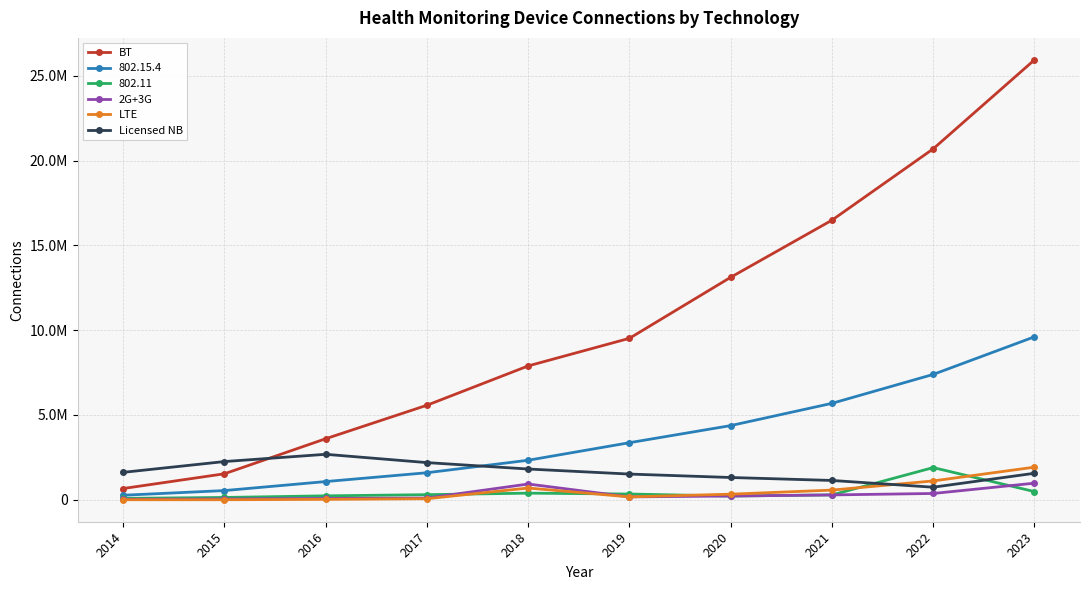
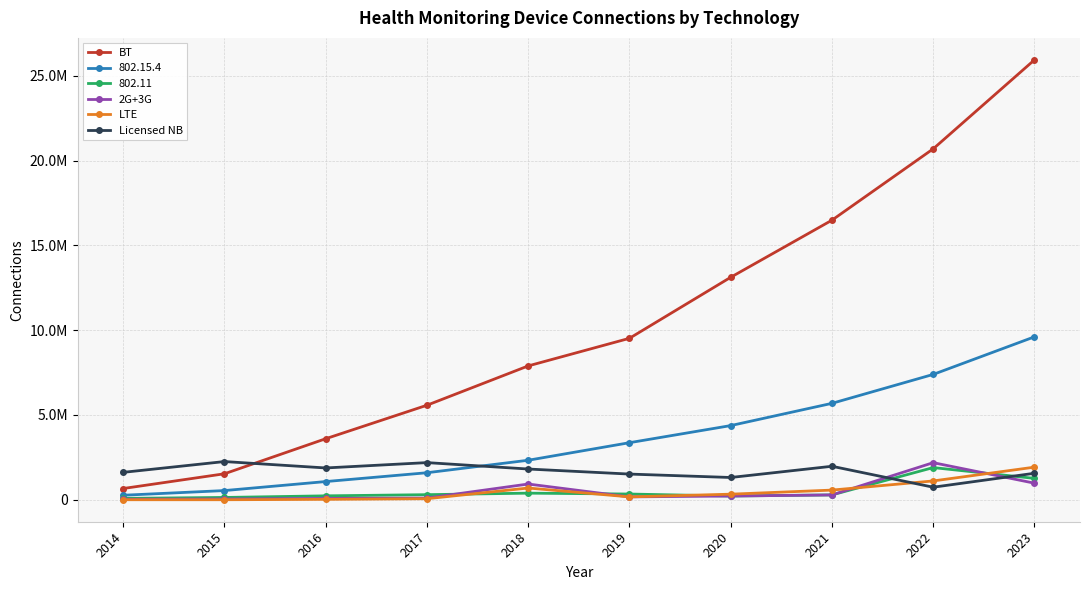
  {
    "BT": {
      "2014": 700000,
      "2015": 1500000,
      "2016": 3600000,
      "2017": 5600000,
      "2018": 7900000,
      "2019": 9500000,
      "2020": 13100000,
      "2021": 16500000,
      "2022": 20700000,
      "2023": 26000000
    },
    "802.15.4": {
      "2014": 300000,
      "2015": 500000,
      "2016": 1100000,
      "2017": 1600000,
      "2018": 2300000,
      "2019": 3400000,
      "2020": 4400000,
      "2021": 5700000,
      "2022": 7400000,
      "2023": 9600000
    },
    "802.11": {
      "2016": 200000,
      "2017": 300000,
      "2018": 400000,
      "2019": 300000,
      "2022": 1900000,
-     "2023": 500000
+     "2023": 1300000
    },
    "2G+3G": {
      "2018": 900000,
-     "2022": 400000,
+     "2022": 2200000,
      "2023": 1000000
    },
    "LTE": {
      "2018": 700000,
      "2021": 600000,
      "2022": 1100000,
      "2023": 1900000
    },
    "Licensed NB": {
      "2014": 1600000,
      "2015": 2300000,
-     "2016": 2700000,
+     "2016": 1900000,
      "2017": 2200000,
      "2018": 1800000,
      "2019": 1500000,
      "2020": 1300000,
-     "2021": 1100000,
+     "2021": 2000000,
      "2022": 700000,
      "2023": 1600000
    }
  }
